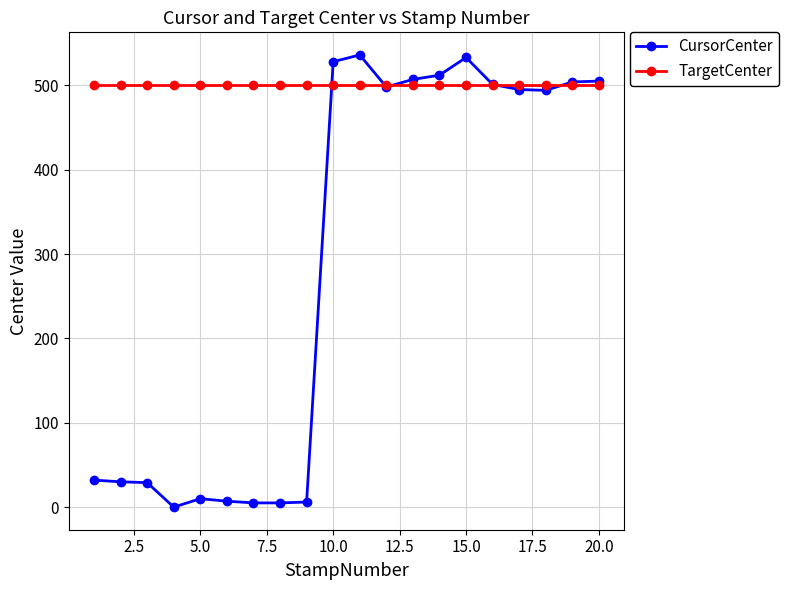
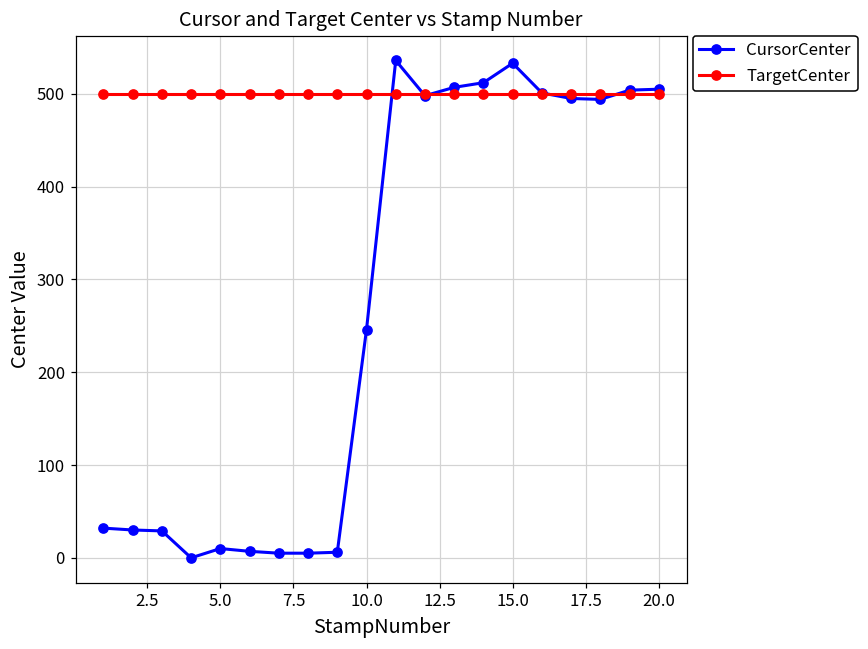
  {
    "CursorCenter": {
      "5.0": 10,
-     "10.0": 530,
+     "10.0": 250,
      "15.0": 530,
      "20.0": 510
    },
    "TargetCenter": {
      "5.0": 500,
      "10.0": 500,
      "15.0": 500,
      "20.0": 500
    }
  }
